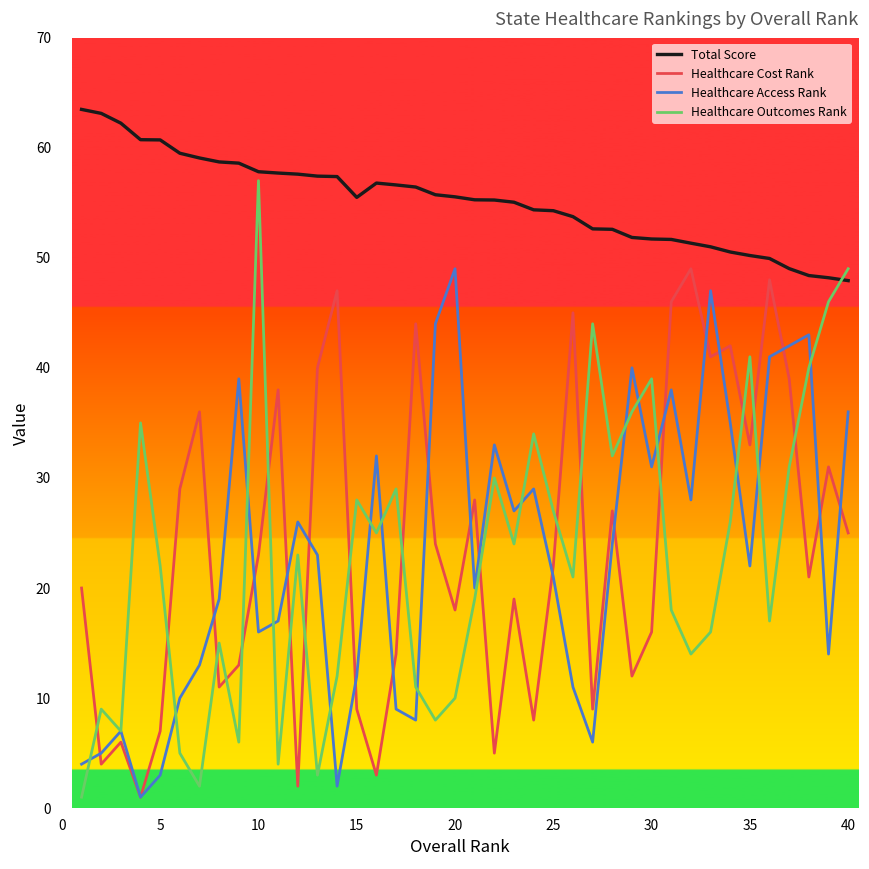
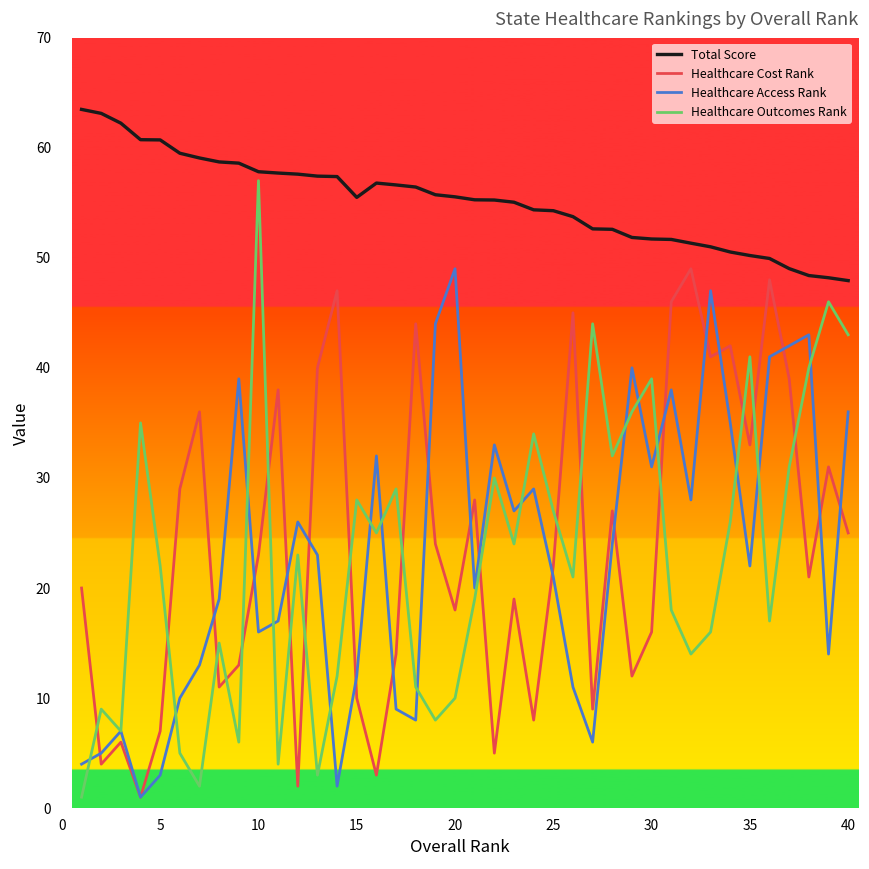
  {
    "Total Score": {
      "5": 60.7,
      "10": 58,
      "15": 55.5,
      "20": 55.5,
      "25": 54.3,
      "30": 51.7,
      "35": 50,
      "40": 48
    },
    "Healthcare Cost Rank": {
      "5": 7,
      "10": 23,
-     "15": 9,
+     "15": 10,
      "20": 18,
      "25": 22,
      "30": 16,
      "35": 33,
      "40": 25
    },
    "Healthcare Access Rank": {
      "5": 3,
      "10": 16,
      "15": 12,
      "20": 49,
      "25": 21,
      "30": 31,
      "35": 22,
      "40": 36
    },
    "Healthcare Outcomes Rank": {
      "5": 22,
      "10": 57,
      "15": 28,
      "20": 10,
      "25": 27,
      "30": 39,
      "35": 41,
-     "40": 49
+     "40": 43
    }
  }
